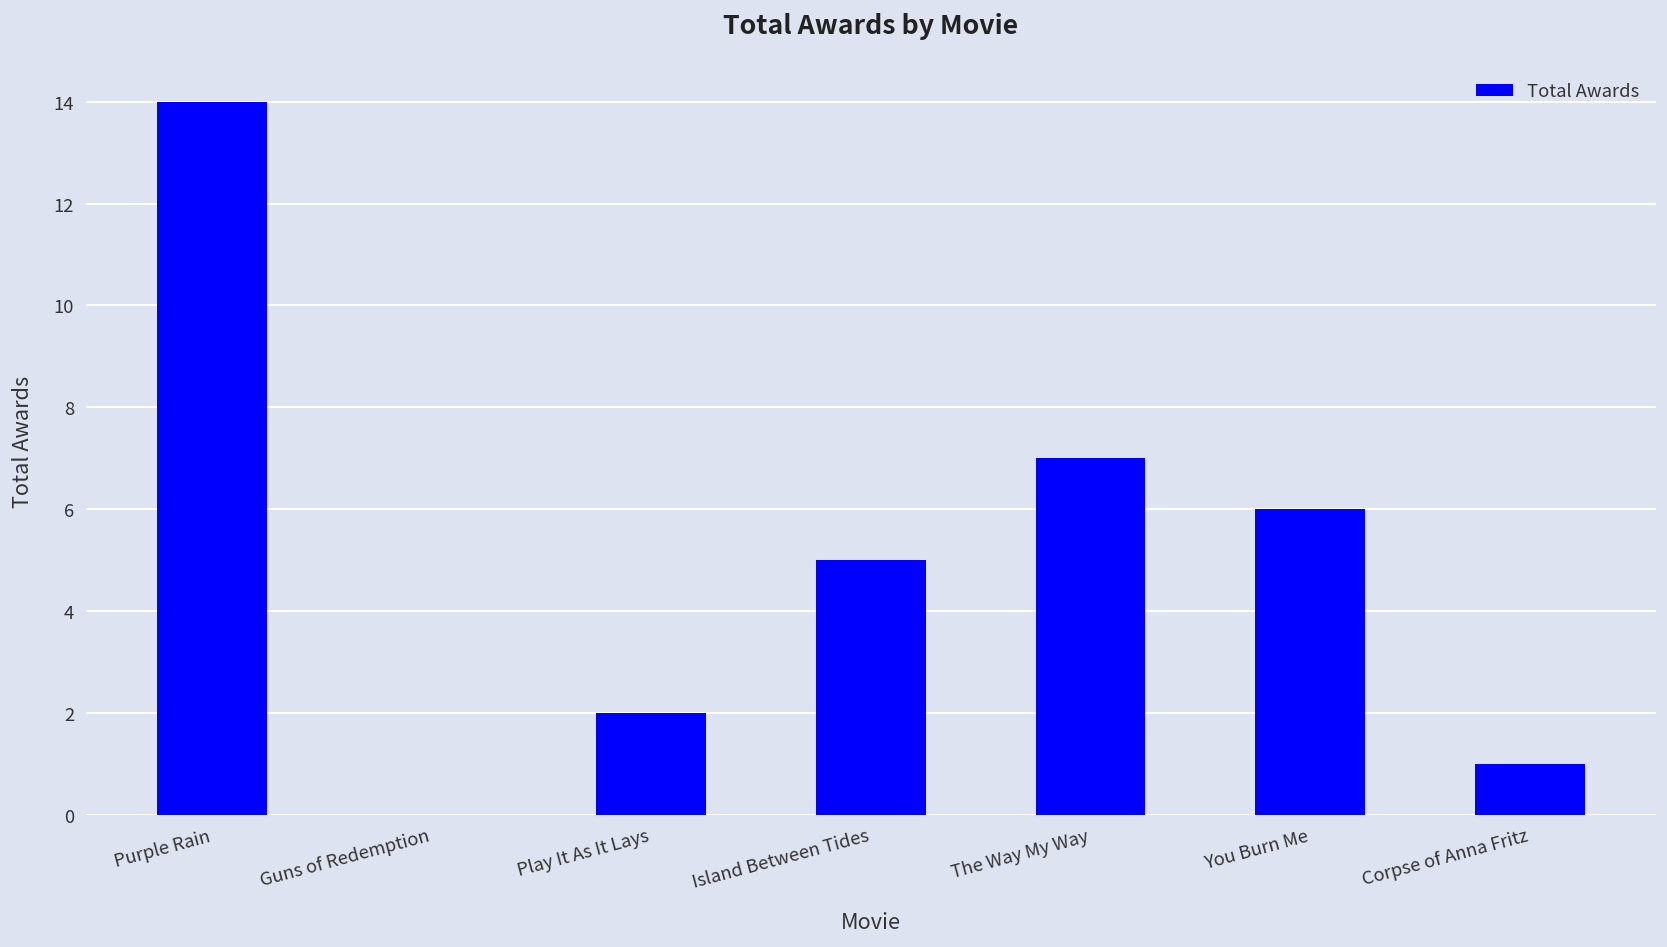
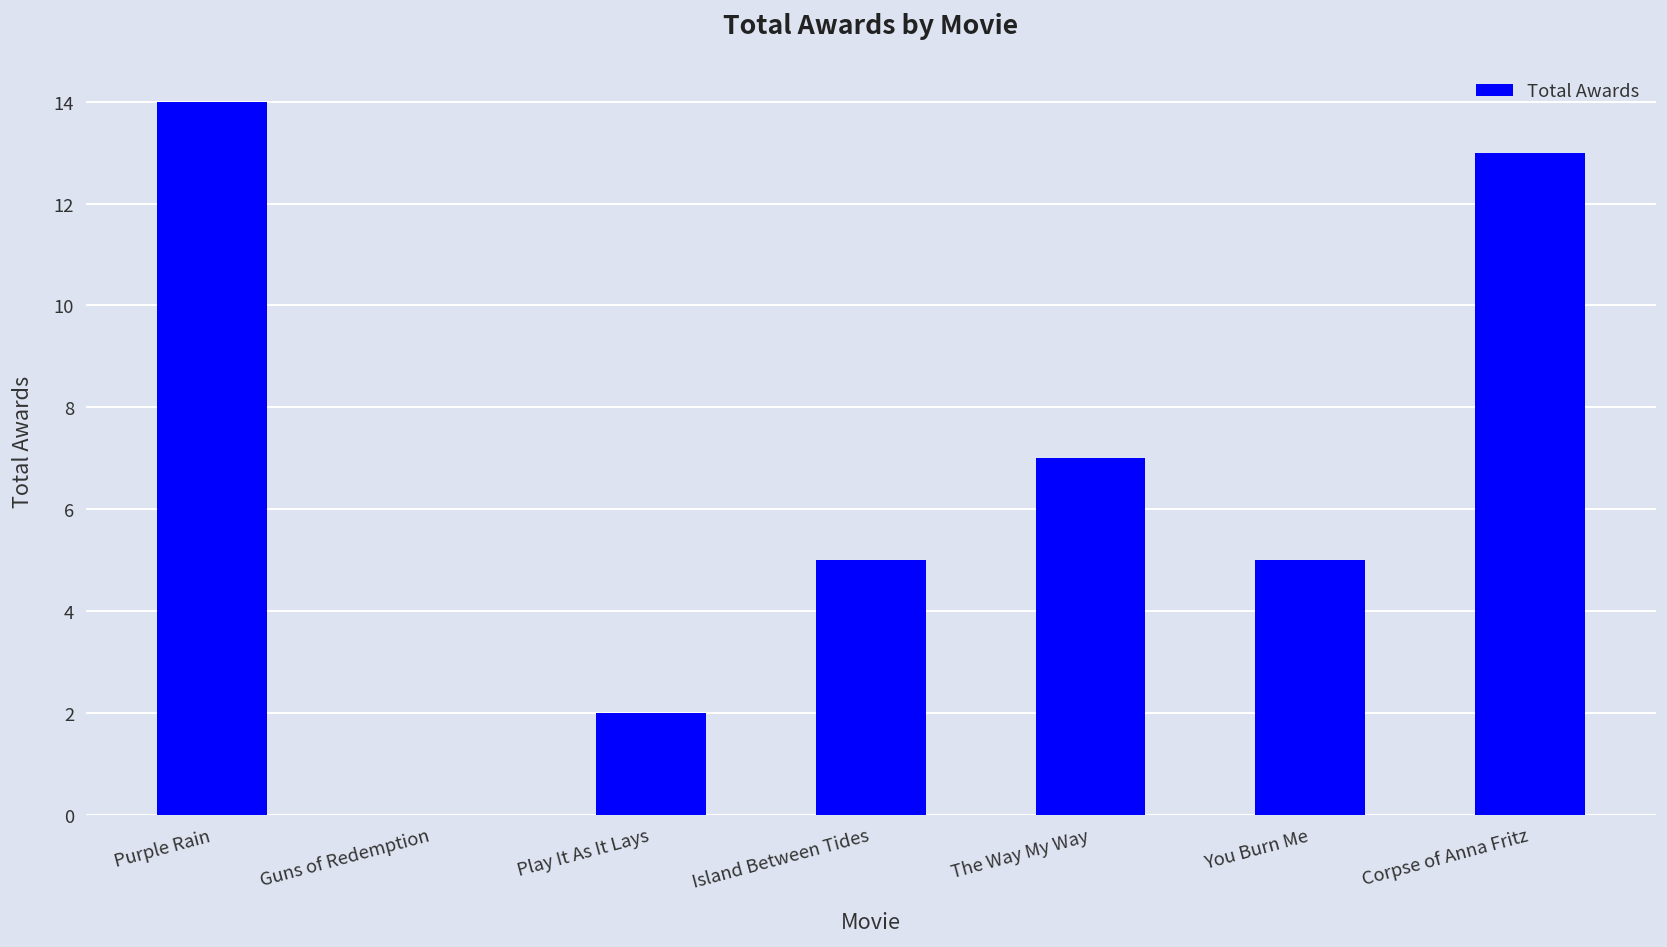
  {
    "Purple Rain": 14,
    "Guns of Redemption": 0,
    "Play It As It Lays": 2,
    "Island Between Tides": 5,
    "The Way My Way": 7,
-   "You Burn Me": 6,
-   "Corpse of Anna Fritz": 1
+   "You Burn Me": 5,
+   "Corpse of Anna Fritz": 13
  }
